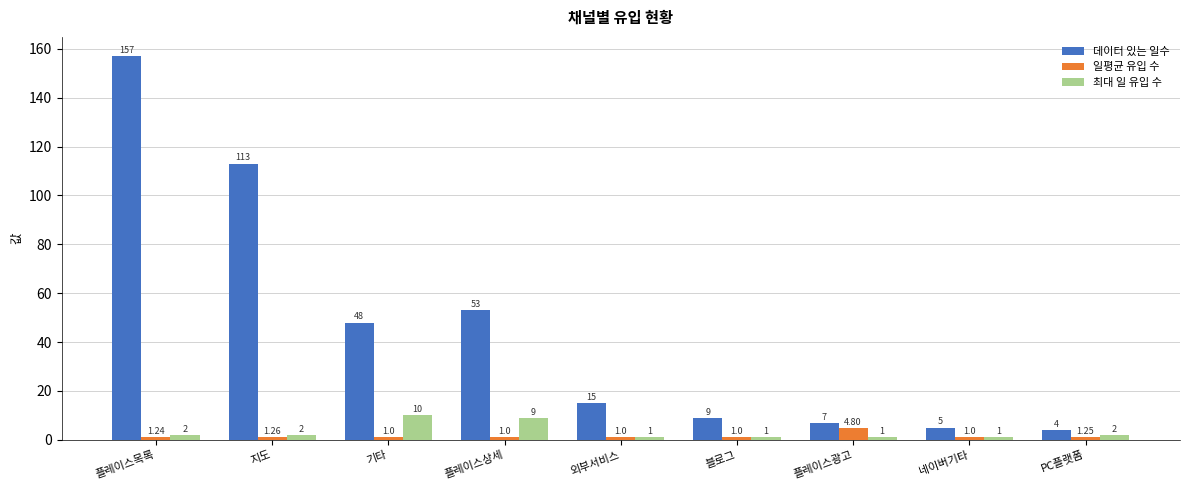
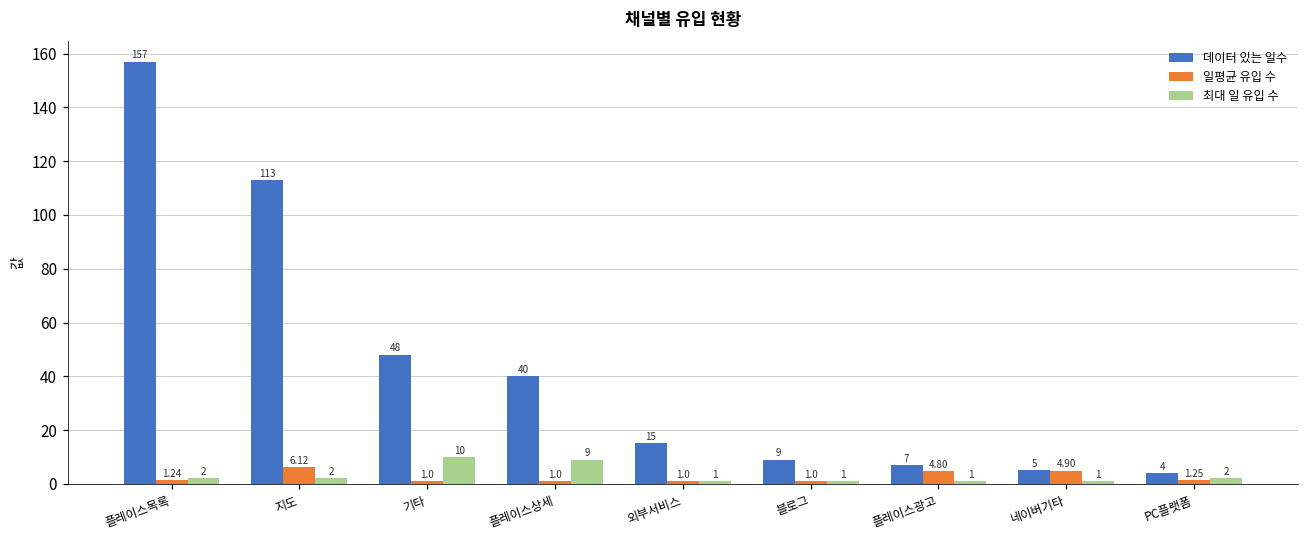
  {
    "데이터 있는 일수": {
      "플레이스목록": 157,
      "지도": 113,
      "기타": 48,
-     "플레이스상세": 53,
+     "플레이스상세": 40,
      "외부서비스": 15,
      "블로그": 9,
      "플레이스광고": 7,
      "네이버기타": 5,
      "PC플랫폼": 4
    },
    "일평균 유입 수": {
      "플레이스목록": 1.24,
-     "지도": 1.26,
+     "지도": 6.12,
      "기타": 1.0,
      "플레이스상세": 1.0,
      "외부서비스": 1.0,
      "블로그": 1.0,
      "플레이스광고": 4.80,
-     "네이버기타": 1.0,
+     "네이버기타": 4.90,
      "PC플랫폼": 1.25
    },
    "최대 일 유입 수": {
      "플레이스목록": 2,
      "지도": 2,
      "기타": 10,
      "플레이스상세": 9,
      "외부서비스": 1,
      "블로그": 1,
      "플레이스광고": 1,
      "네이버기타": 1,
      "PC플랫폼": 2
    }
  }
